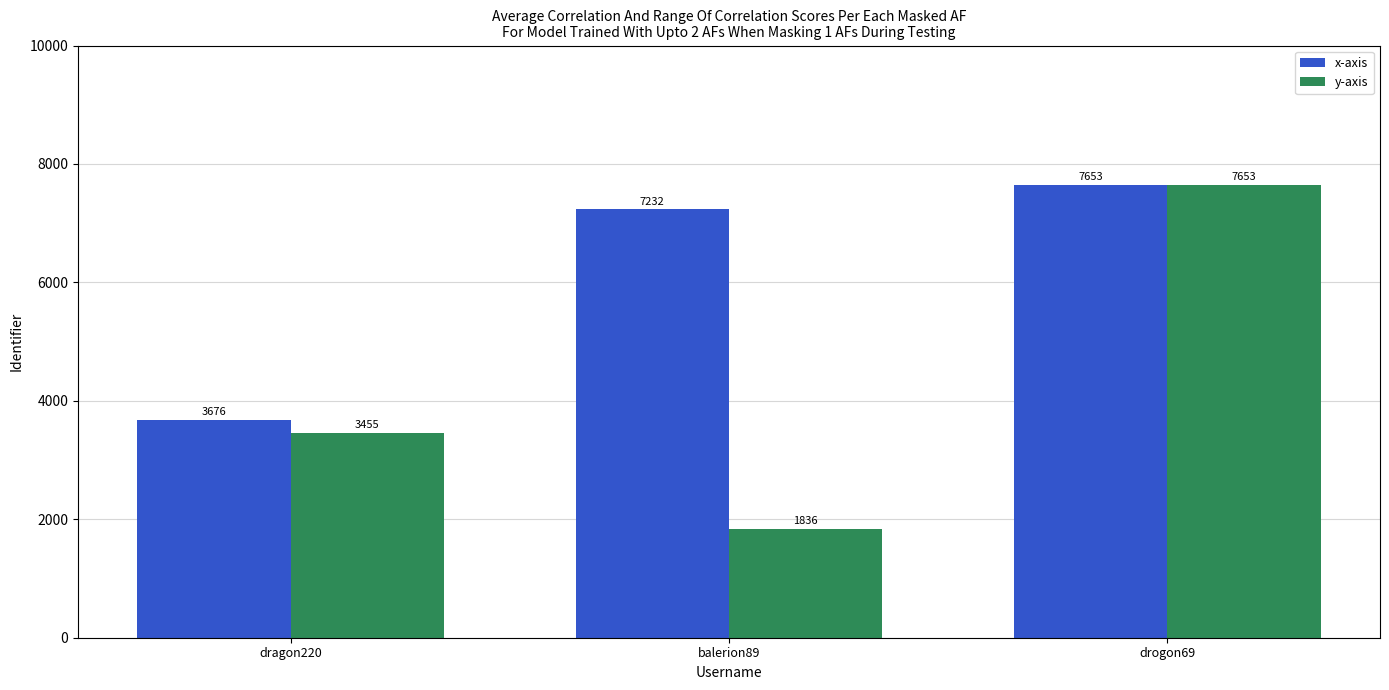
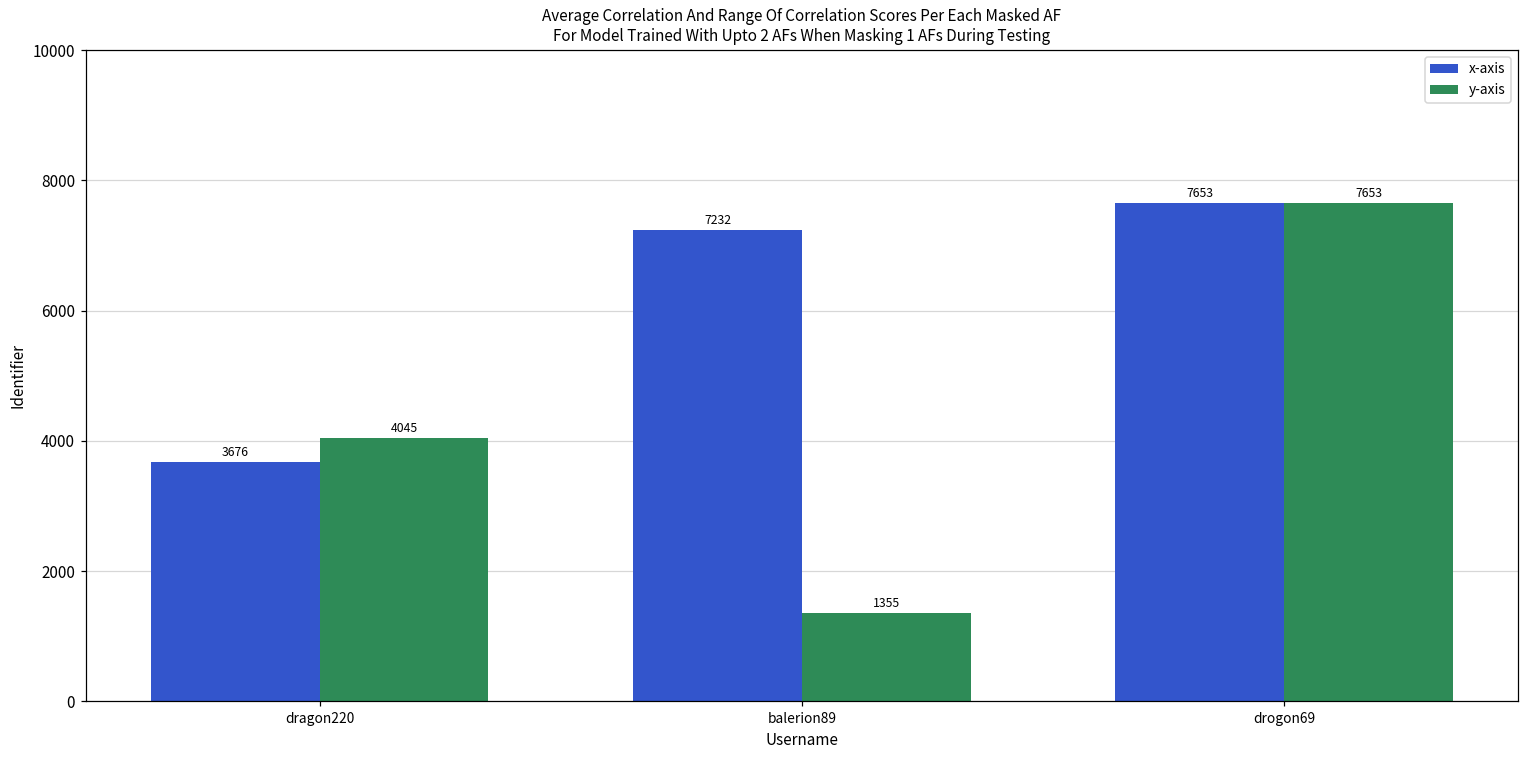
  {
    "x-axis": {
      "dragon220": 3676,
      "balerion89": 7232,
      "drogon69": 7653
    },
    "y-axis": {
-     "dragon220": 3455,
-     "balerion89": 1836,
+     "dragon220": 4045,
+     "balerion89": 1355,
      "drogon69": 7653
    }
  }
